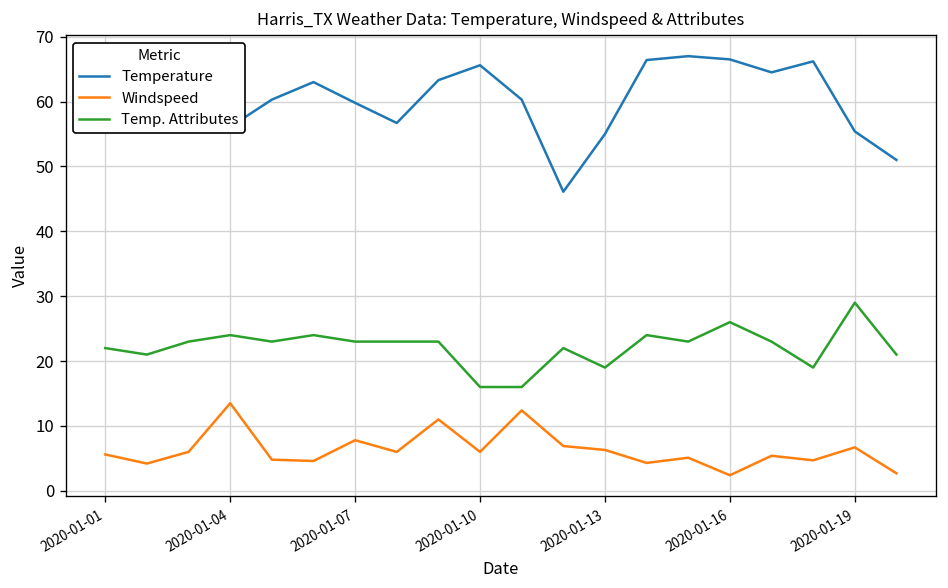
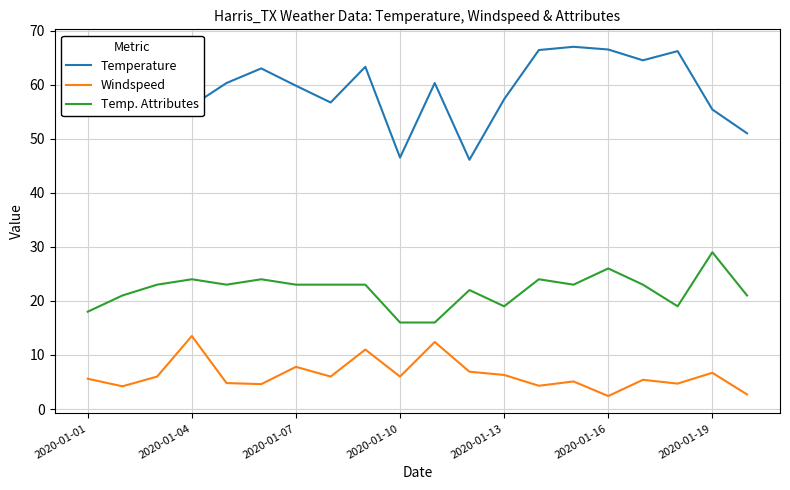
  {
    "Temperature": {
      "2020-01-07": 60,
-     "2020-01-10": 66,
-     "2020-01-13": 55,
+     "2020-01-10": 47,
+     "2020-01-13": 57,
      "2020-01-16": 67,
      "2020-01-19": 55
    },
    "Windspeed": {
      "2020-01-01": 6,
      "2020-01-04": 14,
      "2020-01-07": 8,
      "2020-01-10": 6,
      "2020-01-13": 6,
      "2020-01-16": 2,
      "2020-01-19": 7
    },
    "Temp. Attributes": {
-     "2020-01-01": 22,
+     "2020-01-01": 18,
      "2020-01-04": 24,
      "2020-01-07": 23,
      "2020-01-10": 16,
      "2020-01-13": 19,
      "2020-01-16": 26,
      "2020-01-19": 29
    }
  }
